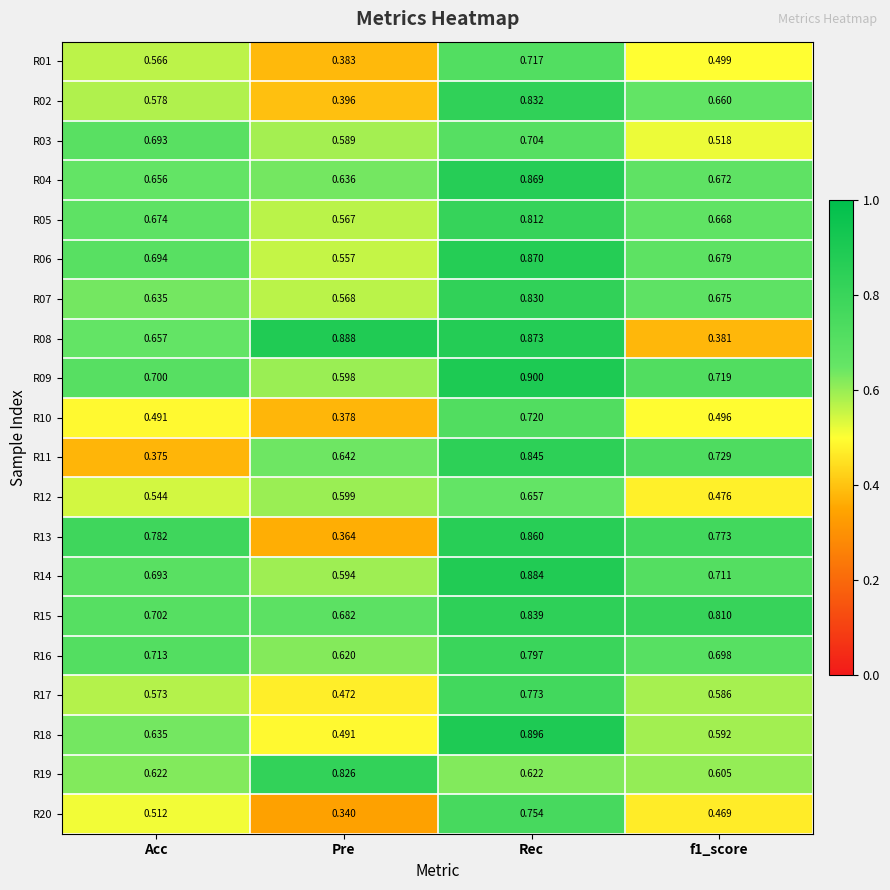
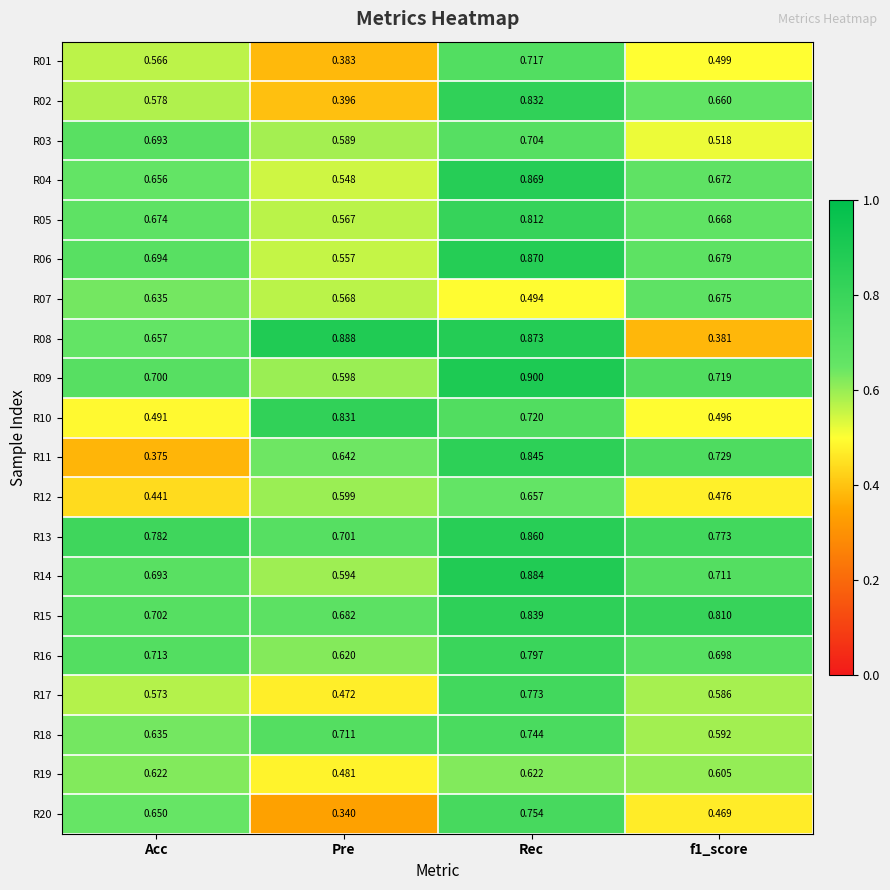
  {
    "R01": {
      "Acc": 0.566,
      "Pre": 0.383,
      "Rec": 0.717,
      "f1_score": 0.499
    },
    "R02": {
      "Acc": 0.578,
      "Pre": 0.396,
      "Rec": 0.832,
      "f1_score": 0.660
    },
    "R03": {
      "Acc": 0.693,
      "Pre": 0.589,
      "Rec": 0.704,
      "f1_score": 0.518
    },
    "R04": {
      "Acc": 0.656,
-     "Pre": 0.636,
+     "Pre": 0.548,
      "Rec": 0.869,
      "f1_score": 0.672
    },
    "R05": {
      "Acc": 0.674,
      "Pre": 0.567,
      "Rec": 0.812,
      "f1_score": 0.668
    },
    "R06": {
      "Acc": 0.694,
      "Pre": 0.557,
      "Rec": 0.870,
      "f1_score": 0.679
    },
    "R07": {
      "Acc": 0.635,
      "Pre": 0.568,
-     "Rec": 0.830,
+     "Rec": 0.494,
      "f1_score": 0.675
    },
    "R08": {
      "Acc": 0.657,
      "Pre": 0.888,
      "Rec": 0.873,
      "f1_score": 0.381
    },
    "R09": {
      "Acc": 0.700,
      "Pre": 0.598,
      "Rec": 0.900,
      "f1_score": 0.719
    },
    "R10": {
      "Acc": 0.491,
-     "Pre": 0.378,
+     "Pre": 0.831,
      "Rec": 0.720,
      "f1_score": 0.496
    },
    "R11": {
      "Acc": 0.375,
      "Pre": 0.642,
      "Rec": 0.845,
      "f1_score": 0.729
    },
    "R12": {
-     "Acc": 0.544,
+     "Acc": 0.441,
      "Pre": 0.599,
      "Rec": 0.657,
      "f1_score": 0.476
    },
    "R13": {
      "Acc": 0.782,
-     "Pre": 0.364,
+     "Pre": 0.701,
      "Rec": 0.860,
      "f1_score": 0.773
    },
    "R14": {
      "Acc": 0.693,
      "Pre": 0.594,
      "Rec": 0.884,
      "f1_score": 0.711
    },
    "R15": {
      "Acc": 0.702,
      "Pre": 0.682,
      "Rec": 0.839,
      "f1_score": 0.810
    },
    "R16": {
      "Acc": 0.713,
      "Pre": 0.620,
      "Rec": 0.797,
      "f1_score": 0.698
    },
    "R17": {
      "Acc": 0.573,
      "Pre": 0.472,
      "Rec": 0.773,
      "f1_score": 0.586
    },
    "R18": {
      "Acc": 0.635,
-     "Pre": 0.491,
-     "Rec": 0.896,
+     "Pre": 0.711,
+     "Rec": 0.744,
      "f1_score": 0.592
    },
    "R19": {
      "Acc": 0.622,
-     "Pre": 0.826,
+     "Pre": 0.481,
      "Rec": 0.622,
      "f1_score": 0.605
    },
    "R20": {
-     "Acc": 0.512,
+     "Acc": 0.650,
      "Pre": 0.340,
      "Rec": 0.754,
      "f1_score": 0.469
    }
  }
